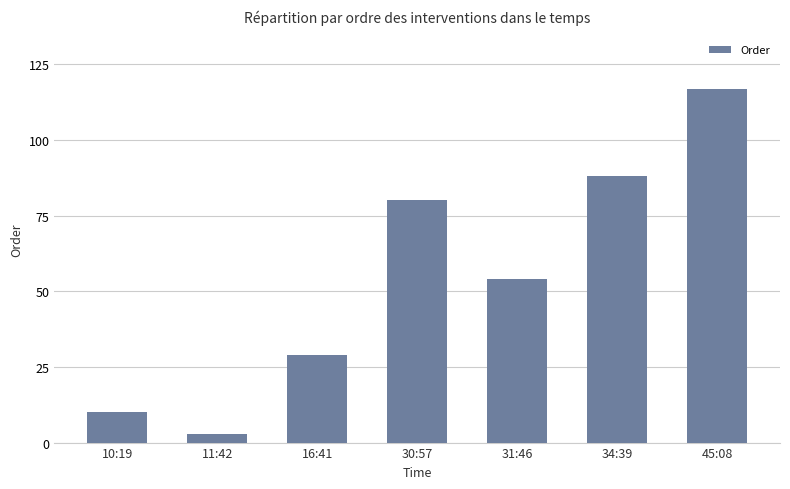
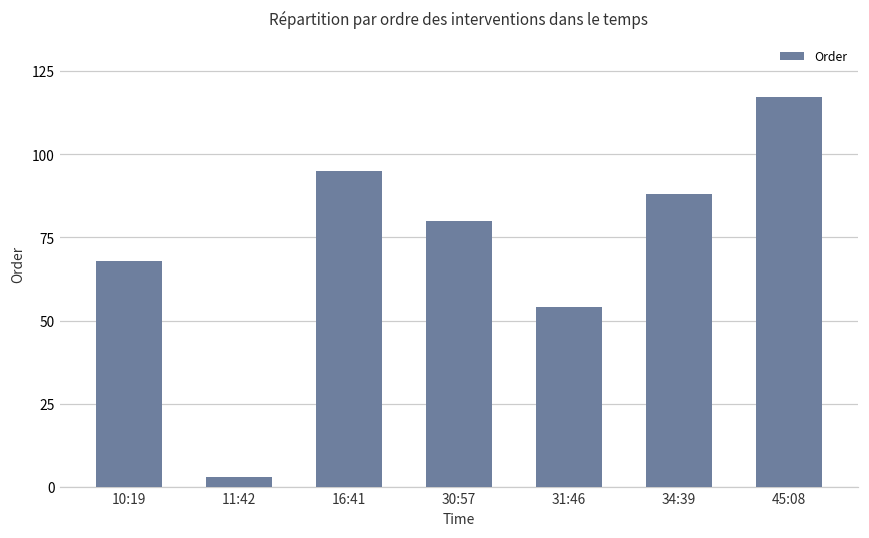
  {
-   "10:19": 10,
+   "10:19": 68,
    "11:42": 3,
-   "16:41": 29,
+   "16:41": 95,
    "30:57": 80,
    "31:46": 54,
    "34:39": 88,
    "45:08": 117
  }
